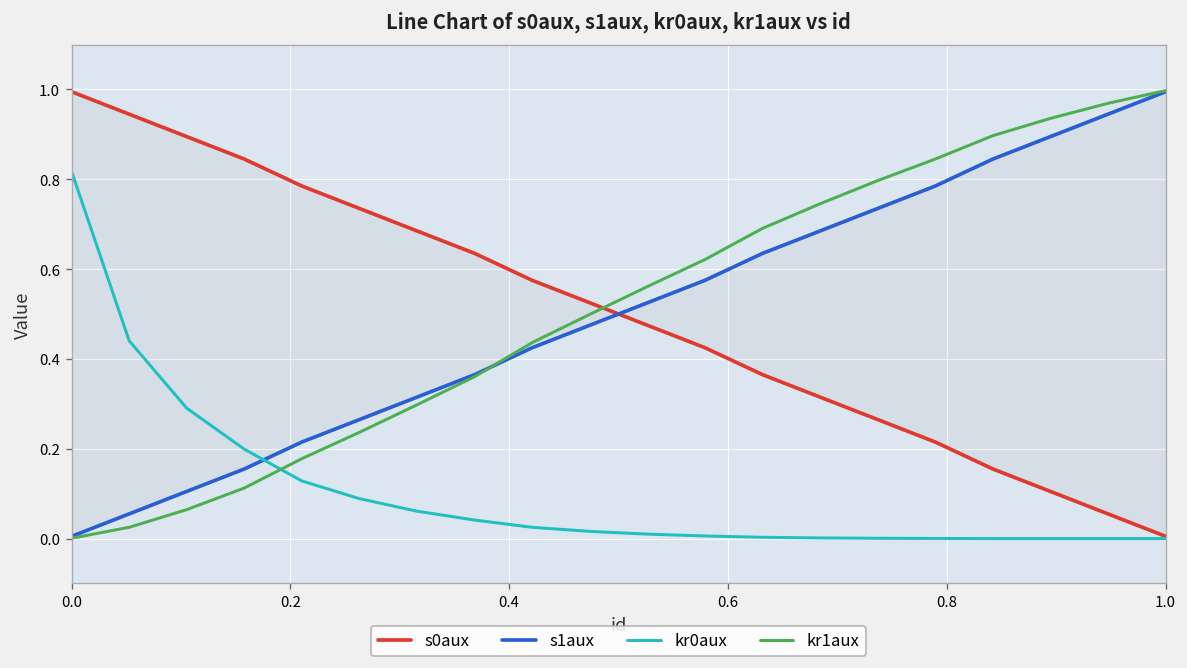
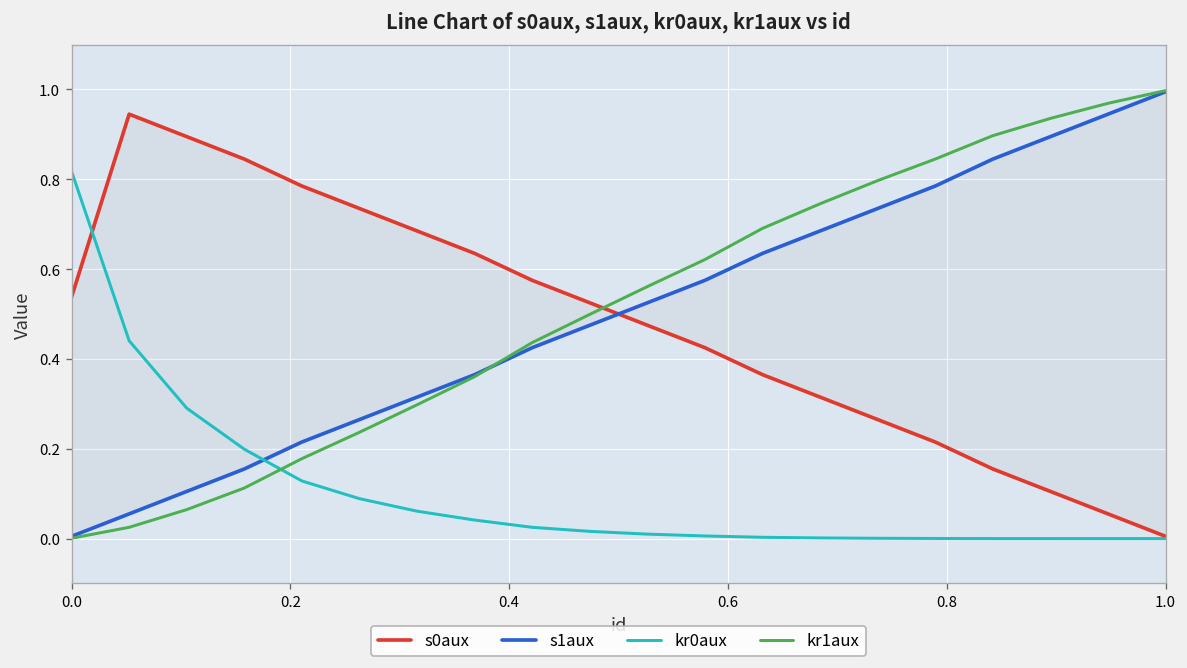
  {
    "s0aux": {
-     "0.0": 1.00
+     "0.0": 0.54
    },
    "kr0aux": {
      "0.0": 0.82
    }
  }
